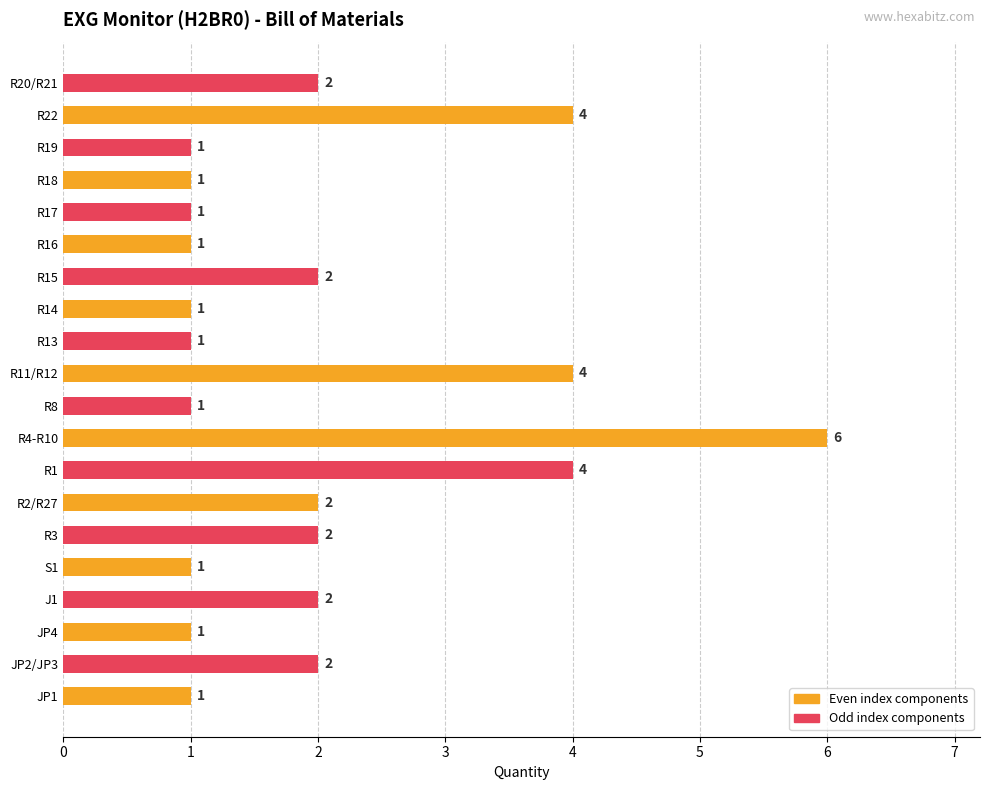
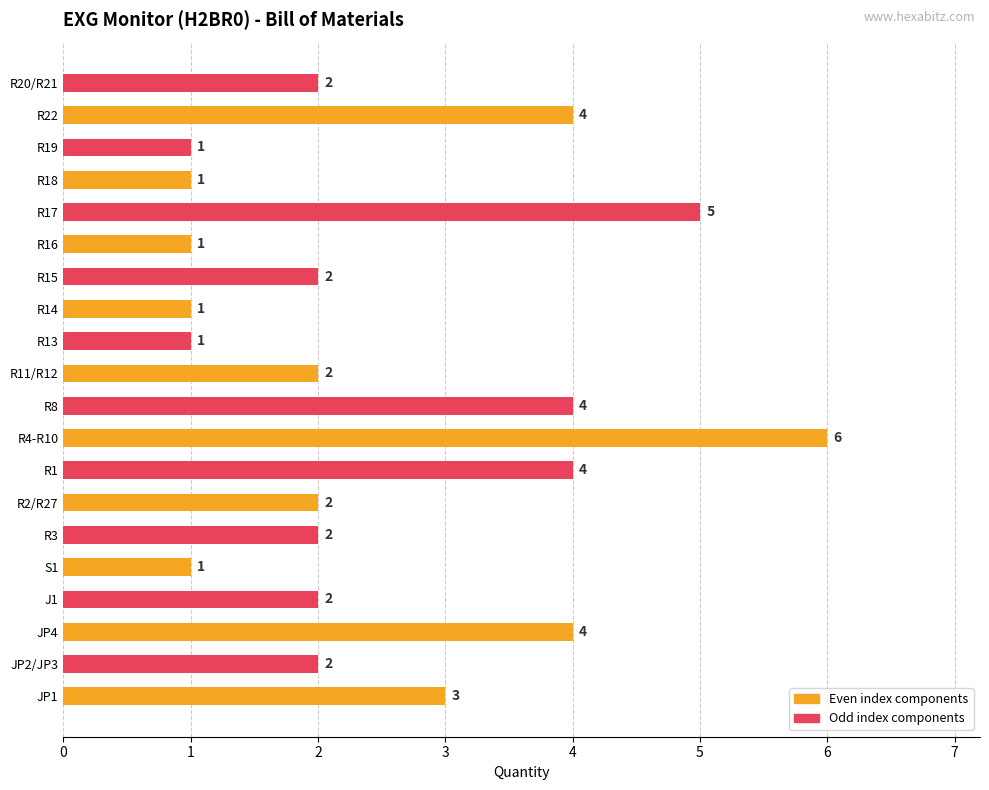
  {
    "R20/R21": 2,
    "R22": 4,
    "R19": 1,
    "R18": 1,
-   "R17": 1,
+   "R17": 5,
    "R16": 1,
    "R15": 2,
    "R14": 1,
    "R13": 1,
-   "R11/R12": 4,
-   "R8": 1,
+   "R11/R12": 2,
+   "R8": 4,
    "R4-R10": 6,
    "R1": 4,
    "R2/R27": 2,
    "R3": 2,
    "S1": 1,
    "J1": 2,
-   "JP4": 1,
+   "JP4": 4,
    "JP2/JP3": 2,
-   "JP1": 1
+   "JP1": 3
  }
